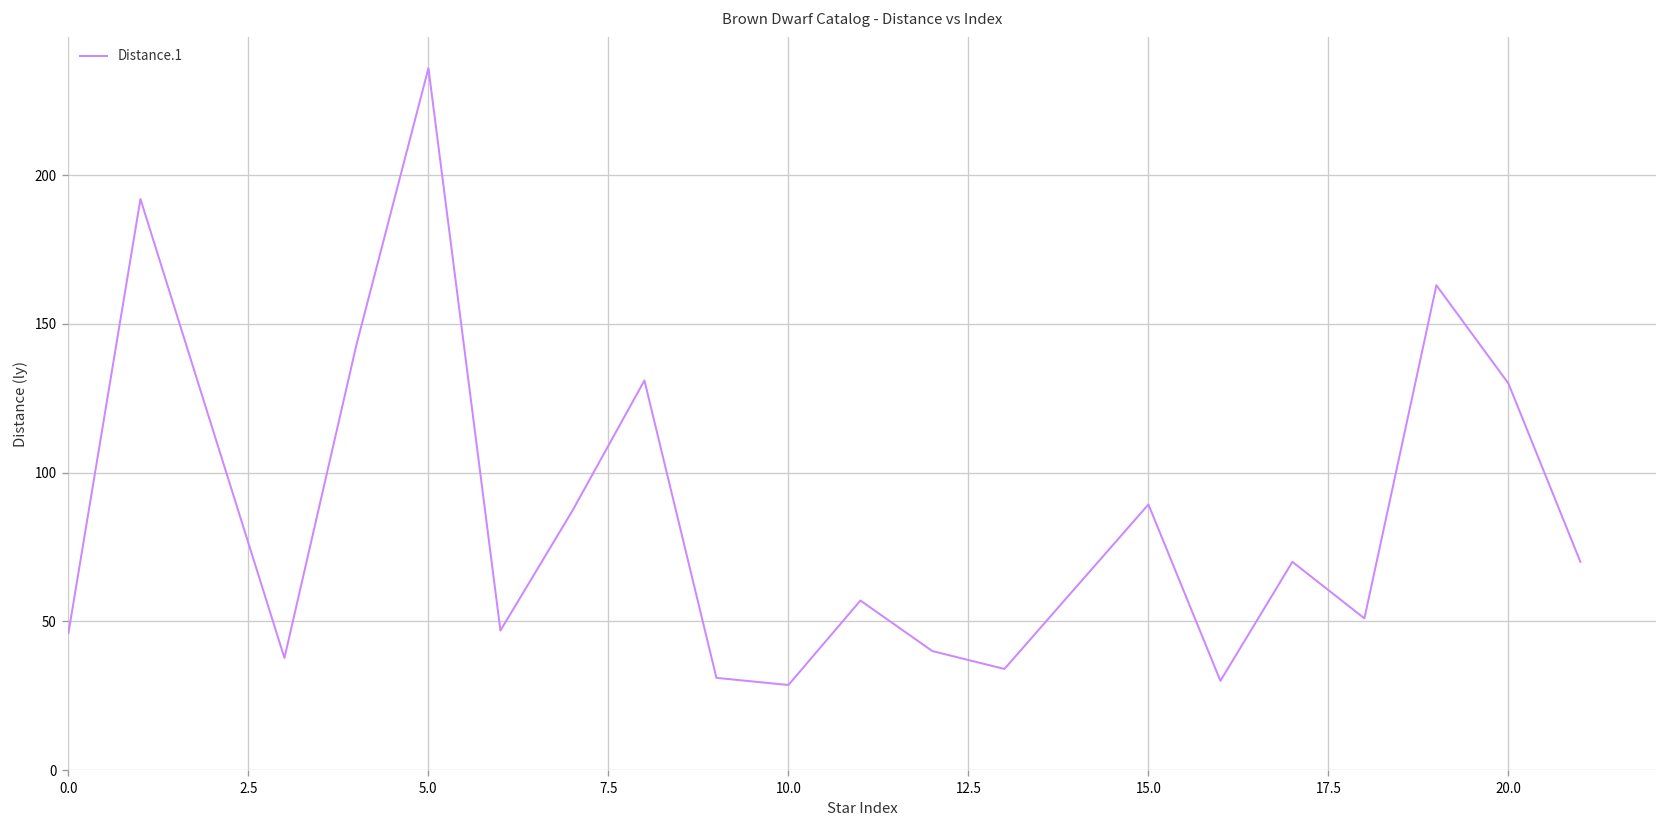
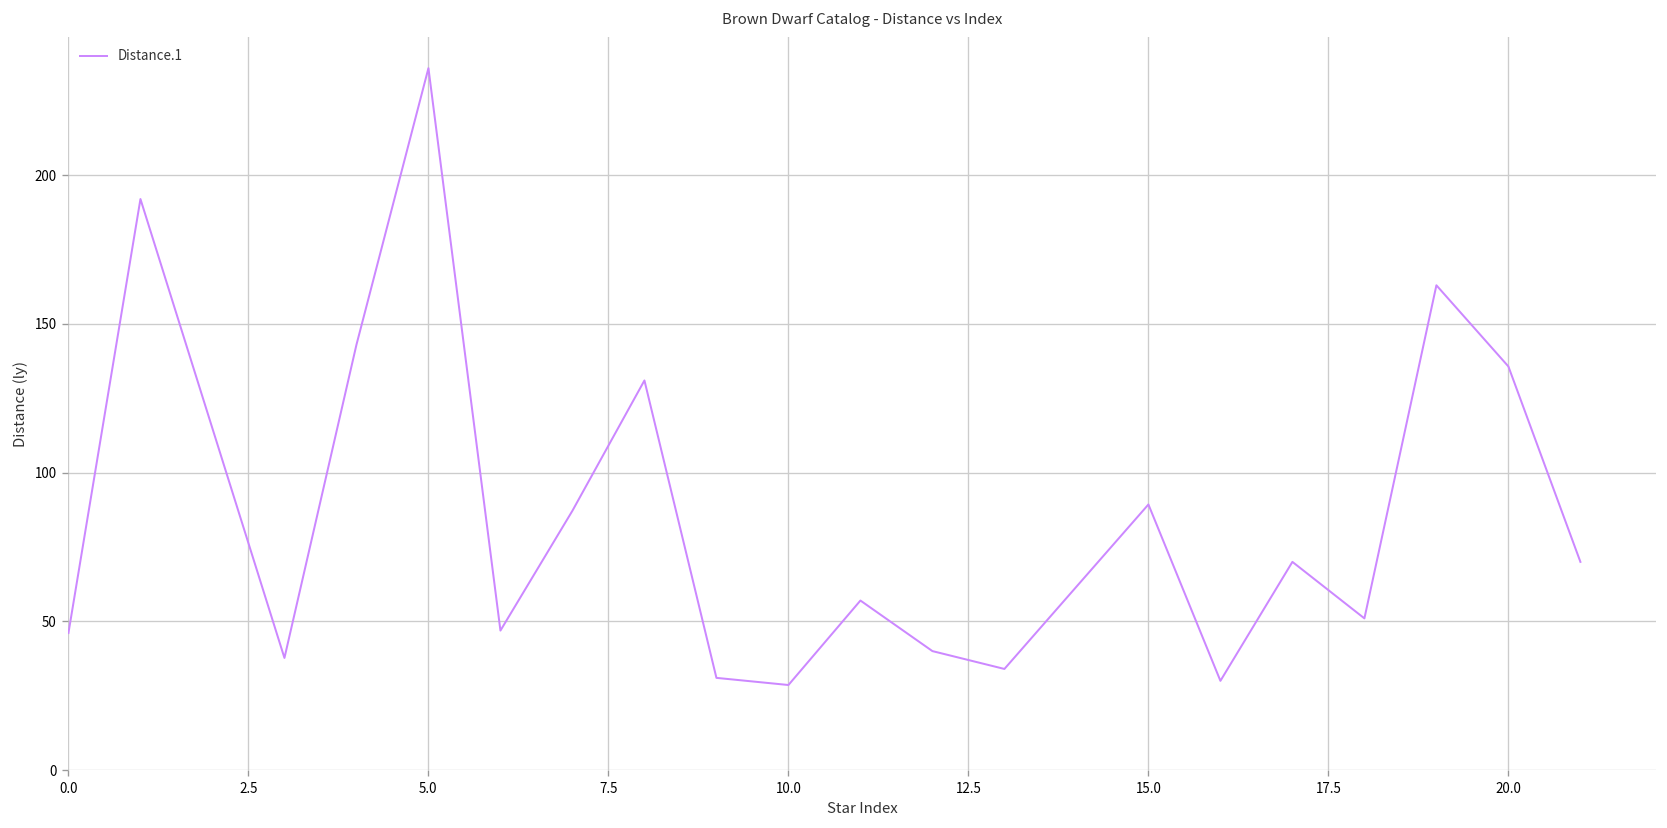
  {
    "0.0": 46,
    "5.0": 236,
    "10.0": 29,
    "15.0": 89,
-   "20.0": 130
+   "20.0": 136
  }
